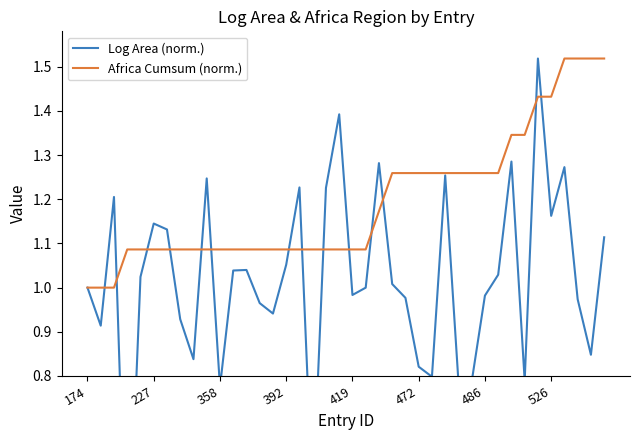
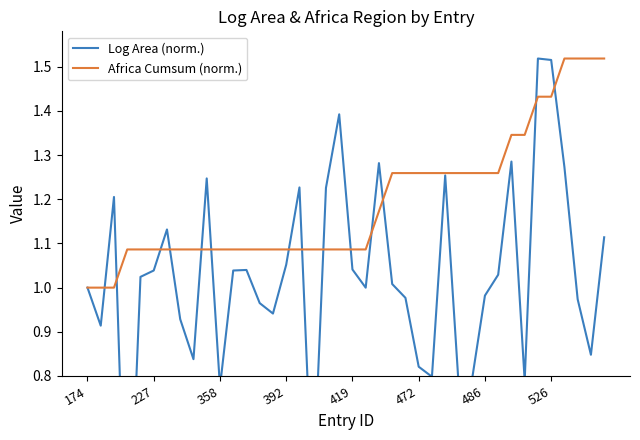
  {
    "Log Area (norm.)": {
-     "227": 1.15,
+     "227": 1.04,
      "392": 1.05,
-     "419": 0.98,
+     "419": 1.04,
      "472": 0.82,
      "486": 0.98,
-     "526": 1.16
+     "526": 1.52
    },
    "Africa Cumsum (norm.)": {
      "227": 1.09,
      "358": 1.09,
      "392": 1.09,
      "419": 1.09,
      "472": 1.26,
      "486": 1.26,
      "526": 1.43
    }
  }
